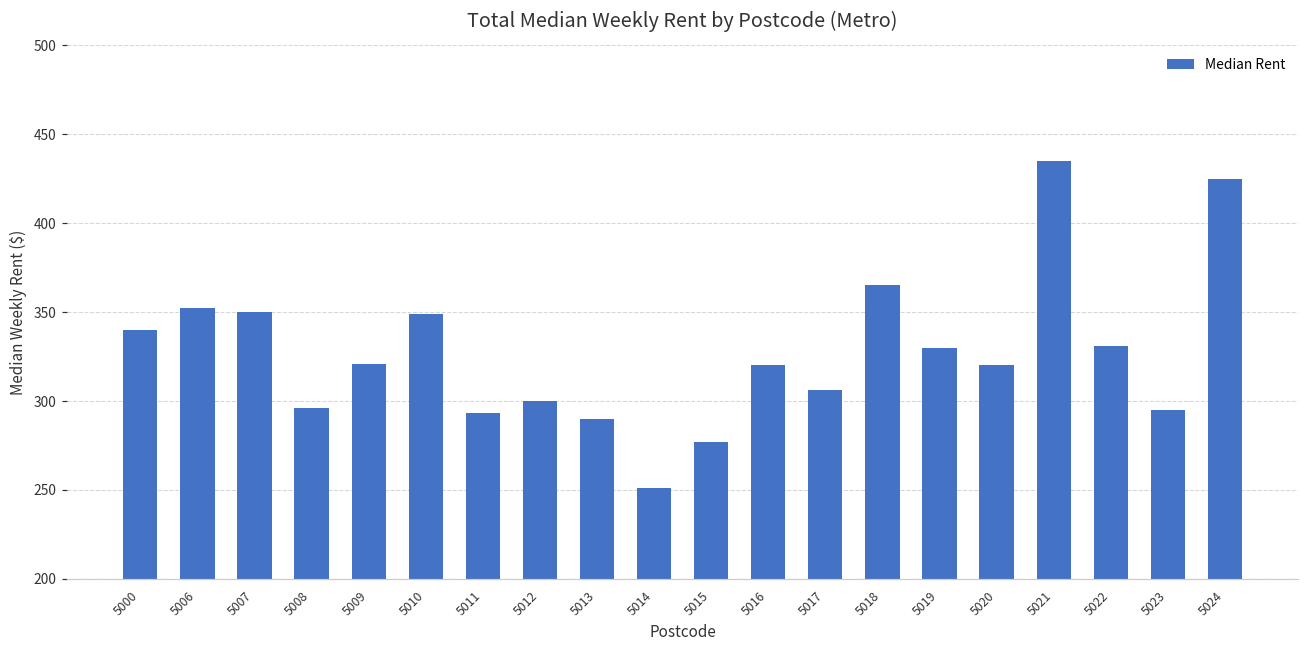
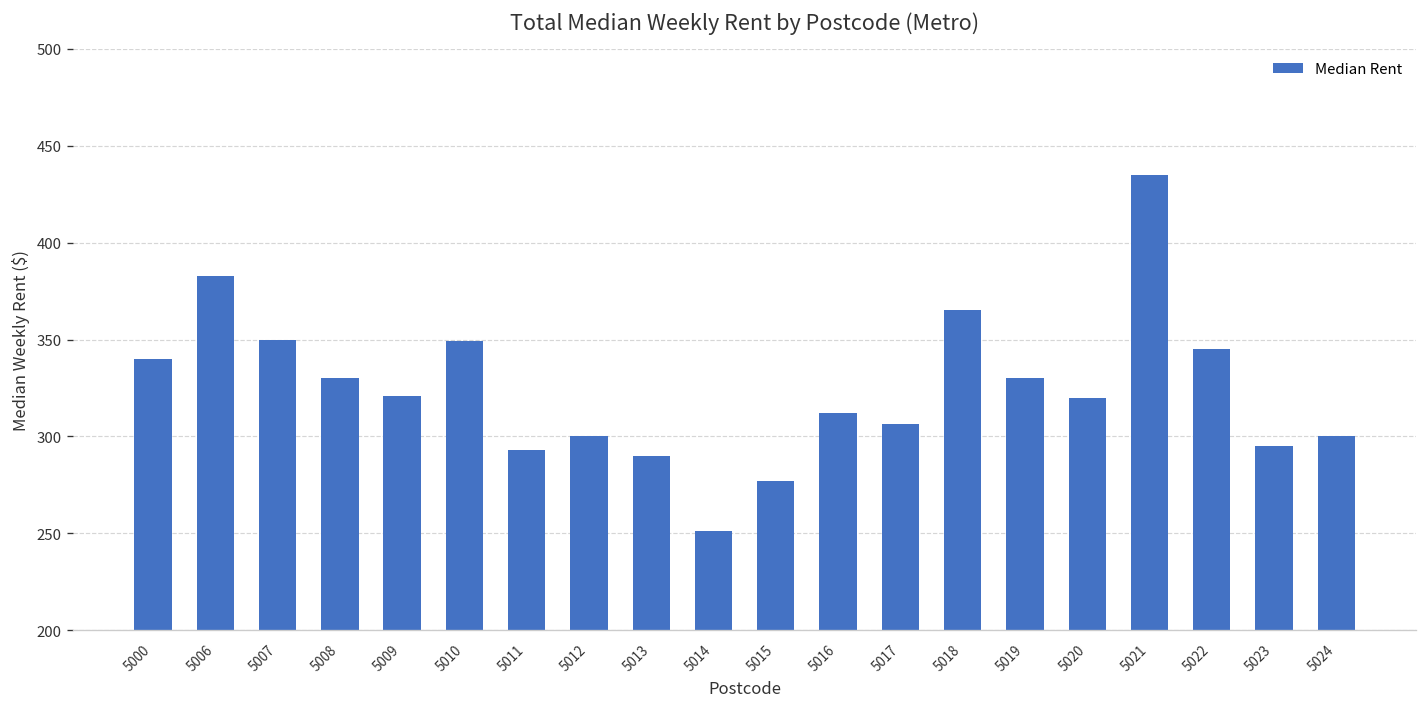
  {
    "5000": 340,
-   "5006": 353,
+   "5006": 383,
    "5007": 350,
-   "5008": 296,
+   "5008": 330,
    "5009": 321,
    "5010": 349,
    "5011": 293,
    "5012": 300,
    "5013": 290,
    "5014": 251,
    "5015": 277,
-   "5016": 320,
+   "5016": 312,
    "5017": 306,
    "5018": 365,
    "5019": 330,
    "5020": 320,
    "5021": 435,
-   "5022": 331,
+   "5022": 345,
    "5023": 295,
-   "5024": 425
+   "5024": 300
  }
